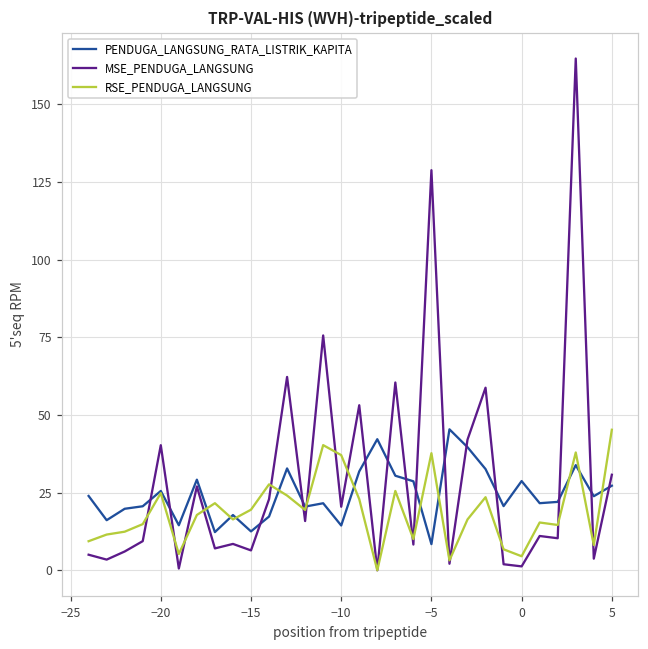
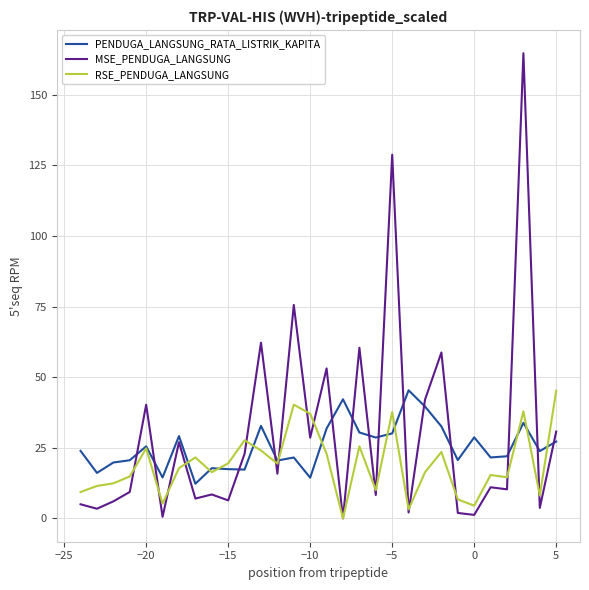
  {
    "PENDUGA_LANGSUNG_RATA_LISTRIK_KAPITA": {
-     "−15": 13,
+     "−15": 17,
      "−10": 14,
-     "−5": 8,
+     "−5": 30,
      "0": 29,
      "5": 27
    },
    "MSE_PENDUGA_LANGSUNG": {
      "−20": 40,
      "−15": 6,
-     "−10": 20,
+     "−10": 29,
      "−5": 129,
      "0": 1,
      "5": 31
    },
    "RSE_PENDUGA_LANGSUNG": {
      "−15": 20,
      "−10": 37,
      "−5": 38,
      "0": 5,
      "5": 45
    }
  }
